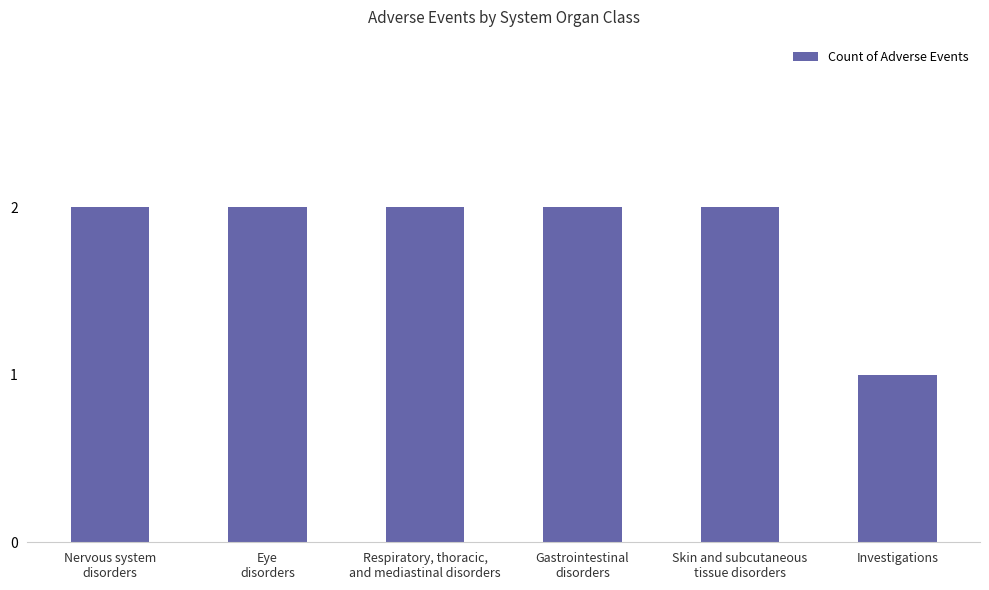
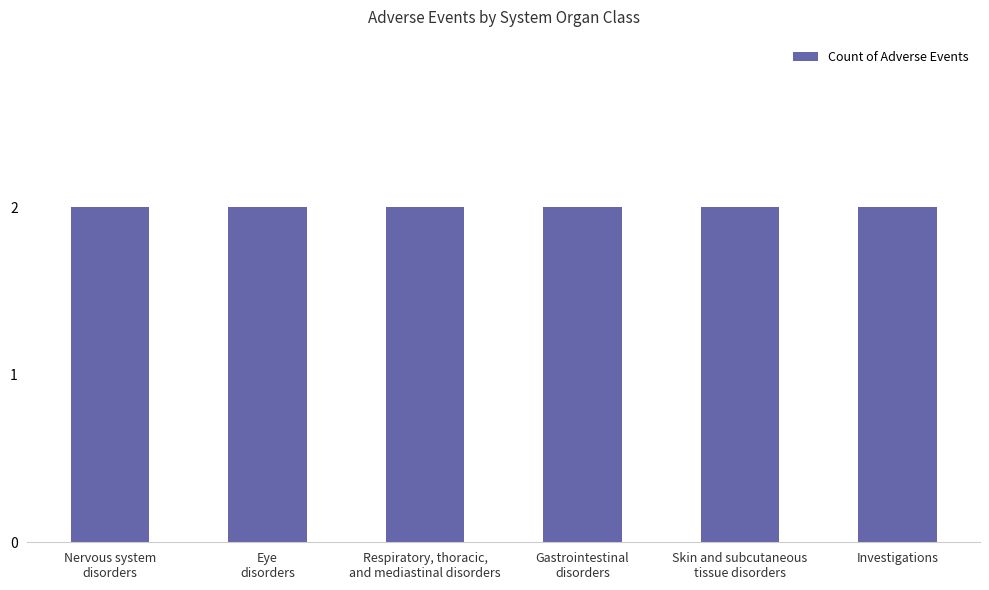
  {
    "Nervous system disorders": 2,
    "Eye disorders": 2,
    "Respiratory, thoracic, and mediastinal disorders": 2,
    "Gastrointestinal disorders": 2,
    "Skin and subcutaneous tissue disorders": 2,
-   "Investigations": 1
+   "Investigations": 2
  }
